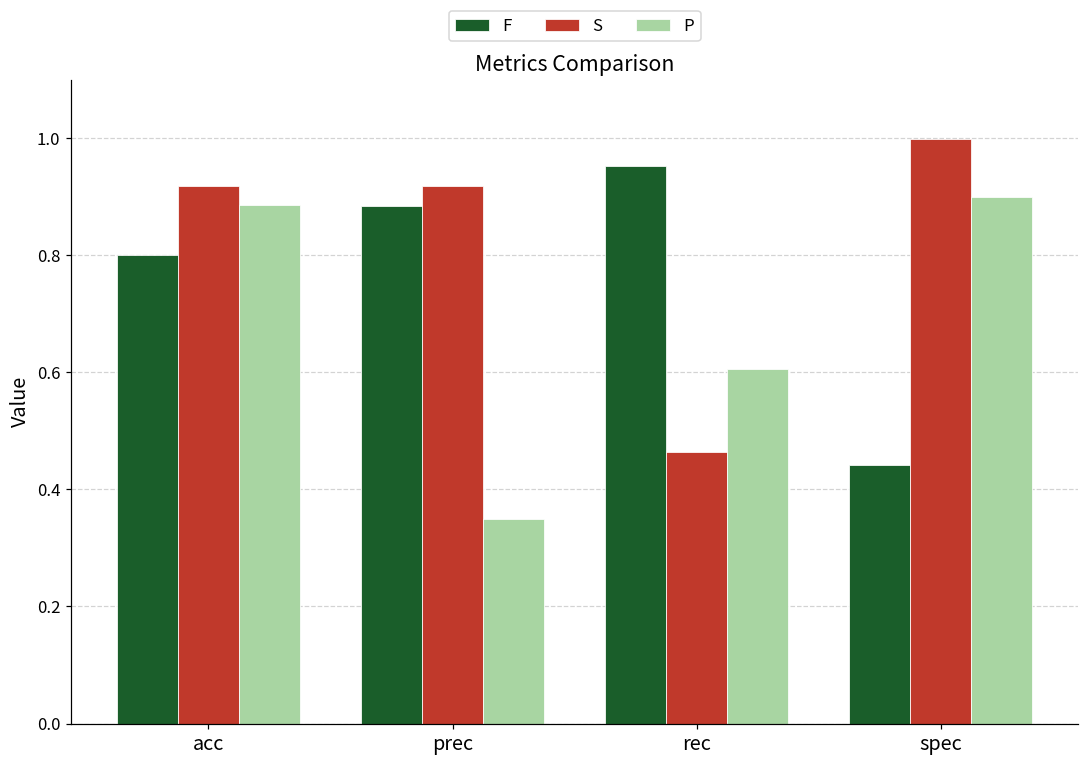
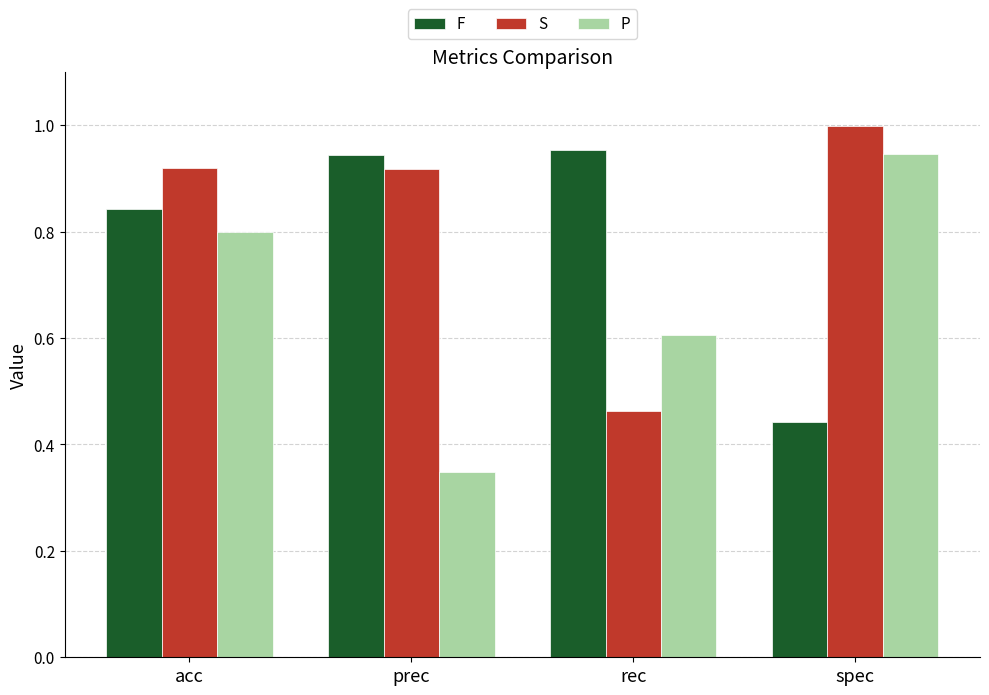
  {
    "F": {
-     "acc": 0.80,
-     "prec": 0.88,
+     "acc": 0.84,
+     "prec": 0.94,
      "rec": 0.95,
      "spec": 0.44
    },
    "S": {
      "acc": 0.92,
      "prec": 0.92,
      "rec": 0.46,
      "spec": 1.00
    },
    "P": {
-     "acc": 0.89,
+     "acc": 0.80,
      "prec": 0.35,
      "rec": 0.61,
-     "spec": 0.90
+     "spec": 0.95
    }
  }
